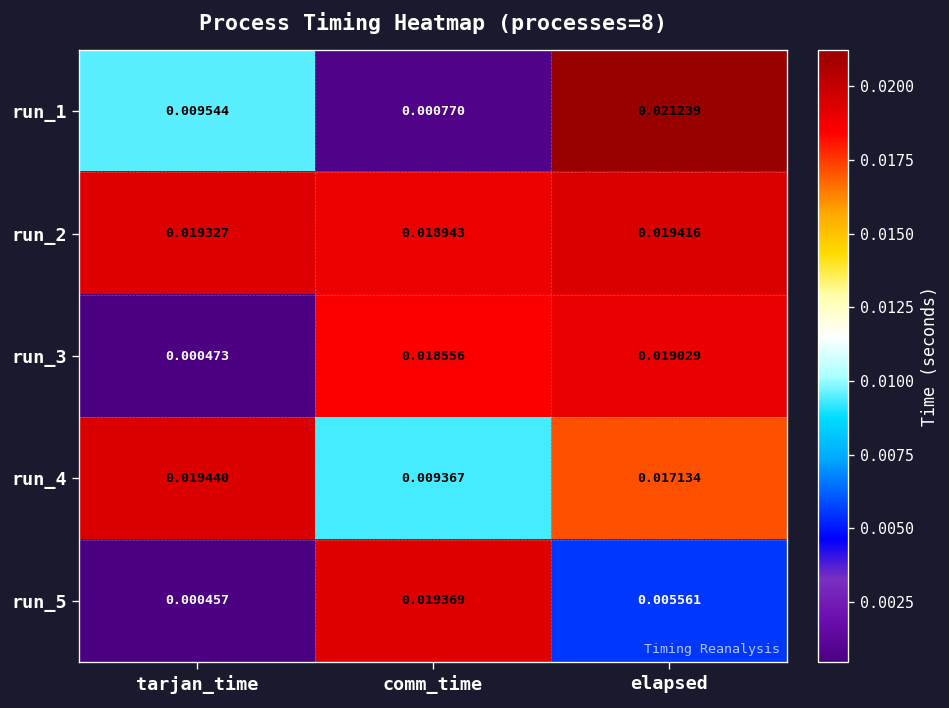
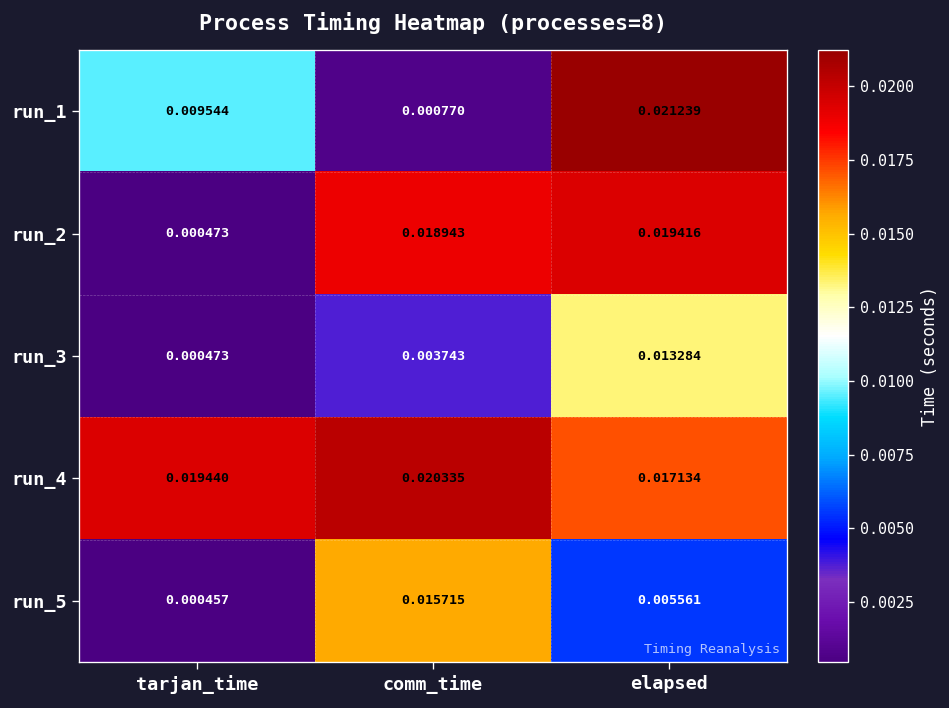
  {
    "run_1": {
      "tarjan_time": 0.009544,
      "comm_time": 0.000770,
      "elapsed": 0.021239
    },
    "run_2": {
-     "tarjan_time": 0.019327,
+     "tarjan_time": 0.000473,
      "comm_time": 0.018943,
      "elapsed": 0.019416
    },
    "run_3": {
      "tarjan_time": 0.000473,
-     "comm_time": 0.018556,
-     "elapsed": 0.019029
+     "comm_time": 0.003743,
+     "elapsed": 0.013284
    },
    "run_4": {
      "tarjan_time": 0.019440,
-     "comm_time": 0.009367,
+     "comm_time": 0.020335,
      "elapsed": 0.017134
    },
    "run_5": {
      "tarjan_time": 0.000457,
-     "comm_time": 0.019369
+     "comm_time": 0.015715
    }
  }
